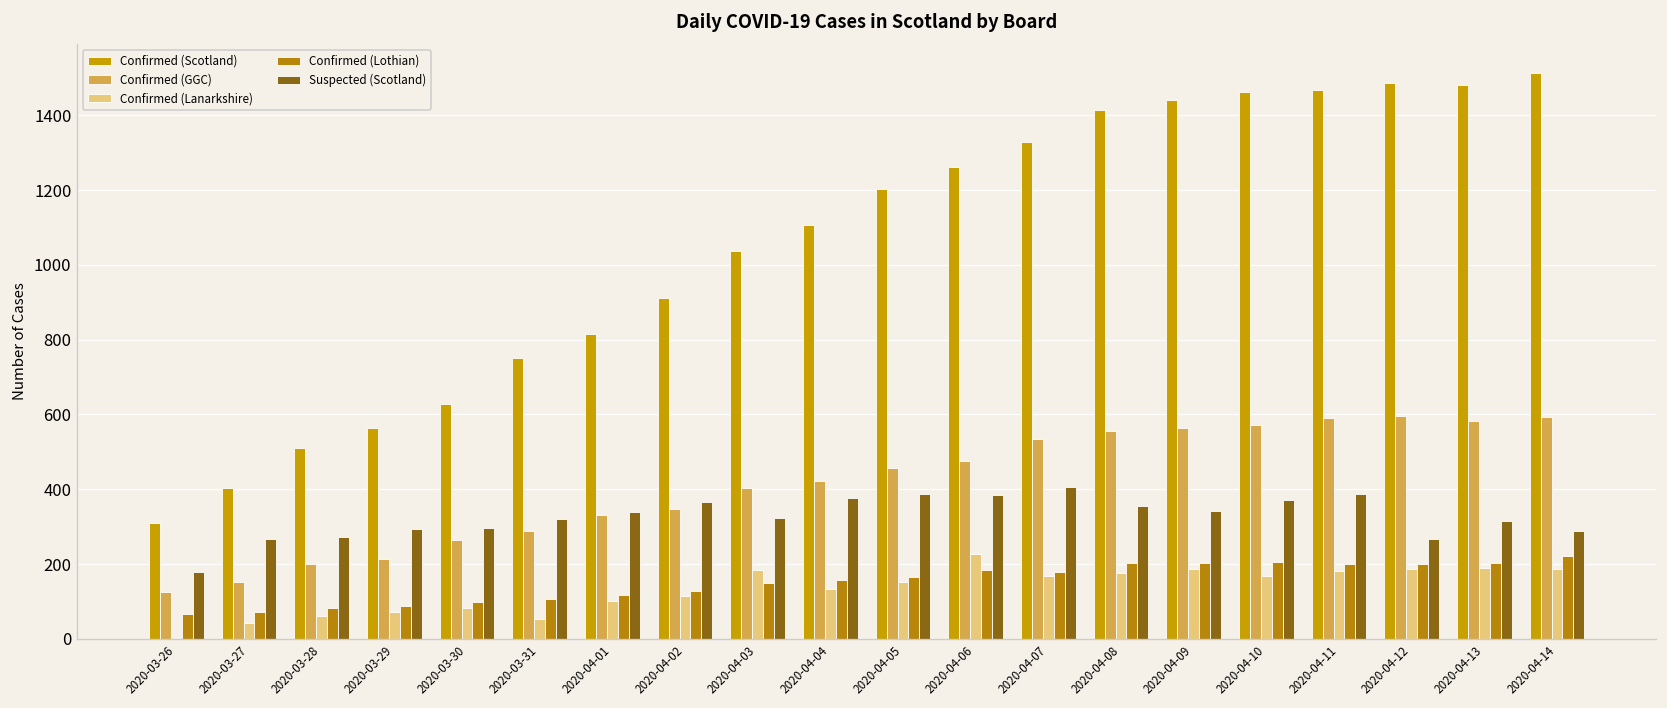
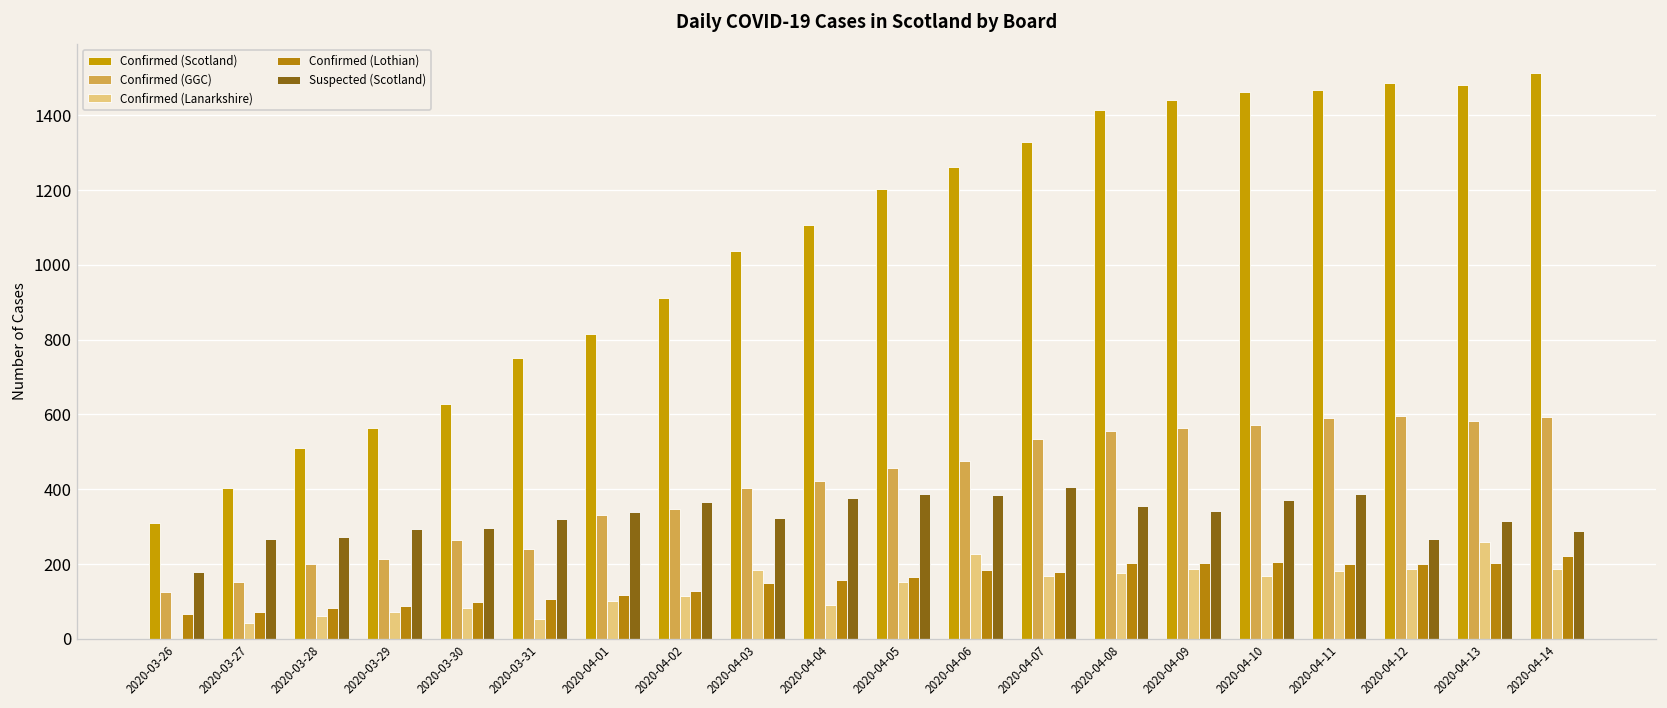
  {
    "Confirmed (GGC)": {
      "2020-03-26": 130,
      "2020-03-27": 150,
      "2020-03-28": 200,
      "2020-03-29": 210,
      "2020-03-30": 270,
-     "2020-03-31": 290,
+     "2020-03-31": 240,
      "2020-04-01": 330,
      "2020-04-02": 350,
      "2020-04-03": 400,
      "2020-04-04": 420,
      "2020-04-05": 460,
      "2020-04-06": 480,
      "2020-04-07": 530,
      "2020-04-08": 560,
      "2020-04-09": 560,
      "2020-04-10": 570,
      "2020-04-11": 590,
      "2020-04-12": 600,
      "2020-04-13": 580,
      "2020-04-14": 590
    },
    "Confirmed (Lanarkshire)": {
      "2020-03-26": 0,
      "2020-03-27": 40,
      "2020-03-28": 60,
      "2020-03-29": 70,
      "2020-03-30": 80,
      "2020-03-31": 50,
      "2020-04-01": 100,
      "2020-04-02": 120,
      "2020-04-03": 180,
-     "2020-04-04": 130,
+     "2020-04-04": 90,
      "2020-04-05": 150,
      "2020-04-06": 230,
      "2020-04-07": 170,
      "2020-04-08": 180,
      "2020-04-09": 190,
      "2020-04-10": 170,
      "2020-04-11": 180,
      "2020-04-12": 190,
-     "2020-04-13": 190,
+     "2020-04-13": 260,
      "2020-04-14": 190
    }
  }
